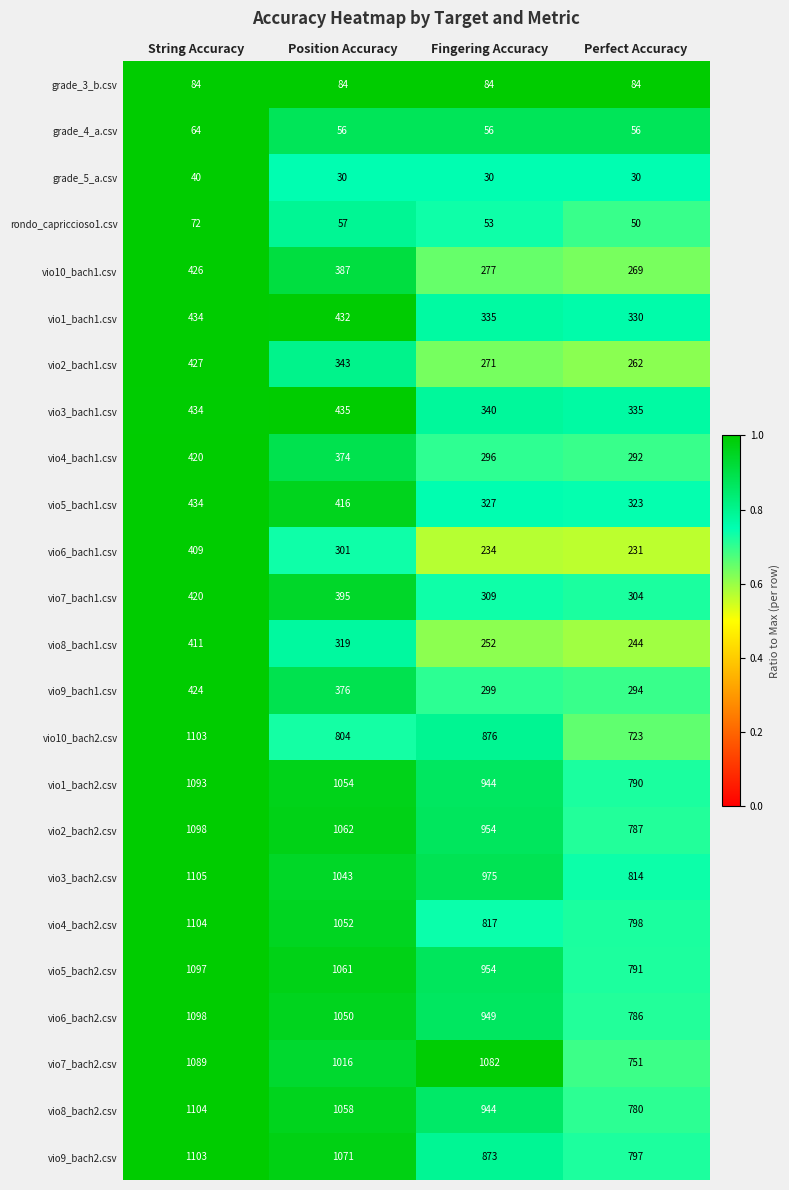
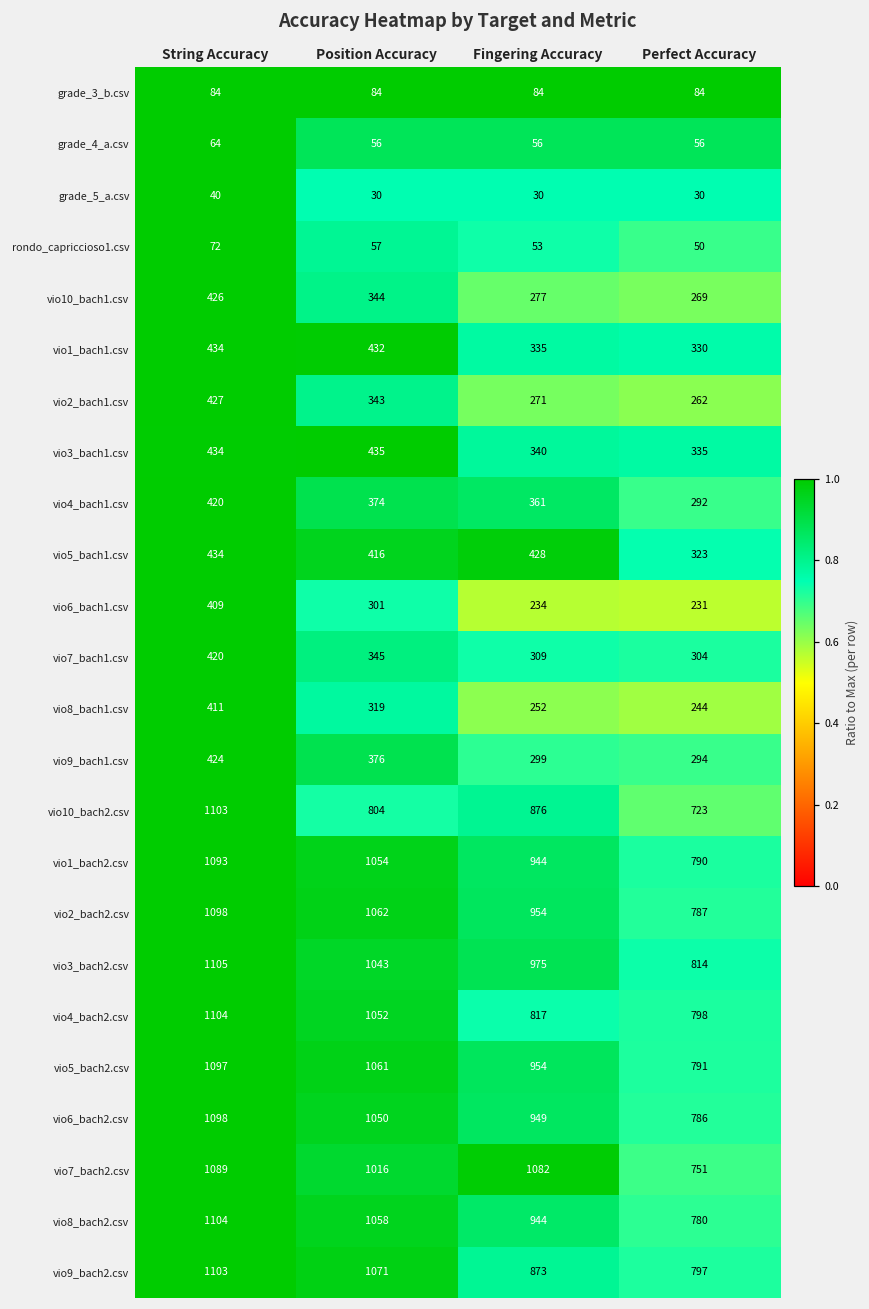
  {
    "grade_3_b.csv": {
      "String Accuracy": 84,
      "Position Accuracy": 84,
      "Fingering Accuracy": 84,
      "Perfect Accuracy": 84
    },
    "grade_4_a.csv": {
      "String Accuracy": 64,
      "Position Accuracy": 56,
      "Fingering Accuracy": 56,
      "Perfect Accuracy": 56
    },
    "grade_5_a.csv": {
      "String Accuracy": 40,
      "Position Accuracy": 30,
      "Fingering Accuracy": 30,
      "Perfect Accuracy": 30
    },
    "rondo_capriccioso1.csv": {
      "String Accuracy": 72,
      "Position Accuracy": 57,
      "Fingering Accuracy": 53,
      "Perfect Accuracy": 50
    },
    "vio10_bach1.csv": {
      "String Accuracy": 426,
-     "Position Accuracy": 387,
+     "Position Accuracy": 344,
      "Fingering Accuracy": 277,
      "Perfect Accuracy": 269
    },
    "vio1_bach1.csv": {
      "String Accuracy": 434,
      "Position Accuracy": 432,
      "Fingering Accuracy": 335,
      "Perfect Accuracy": 330
    },
    "vio2_bach1.csv": {
      "String Accuracy": 427,
      "Position Accuracy": 343,
      "Fingering Accuracy": 271,
      "Perfect Accuracy": 262
    },
    "vio3_bach1.csv": {
      "String Accuracy": 434,
      "Position Accuracy": 435,
      "Fingering Accuracy": 340,
      "Perfect Accuracy": 335
    },
    "vio4_bach1.csv": {
      "String Accuracy": 420,
      "Position Accuracy": 374,
-     "Fingering Accuracy": 296,
+     "Fingering Accuracy": 361,
      "Perfect Accuracy": 292
    },
    "vio5_bach1.csv": {
      "String Accuracy": 434,
      "Position Accuracy": 416,
-     "Fingering Accuracy": 327,
+     "Fingering Accuracy": 428,
      "Perfect Accuracy": 323
    },
    "vio6_bach1.csv": {
      "String Accuracy": 409,
      "Position Accuracy": 301,
      "Fingering Accuracy": 234,
      "Perfect Accuracy": 231
    },
    "vio7_bach1.csv": {
      "String Accuracy": 420,
-     "Position Accuracy": 395,
+     "Position Accuracy": 345,
      "Fingering Accuracy": 309,
      "Perfect Accuracy": 304
    },
    "vio8_bach1.csv": {
      "String Accuracy": 411,
      "Position Accuracy": 319,
      "Fingering Accuracy": 252,
      "Perfect Accuracy": 244
    },
    "vio9_bach1.csv": {
      "String Accuracy": 424,
      "Position Accuracy": 376,
      "Fingering Accuracy": 299,
      "Perfect Accuracy": 294
    },
    "vio10_bach2.csv": {
      "String Accuracy": 1103,
      "Position Accuracy": 804,
      "Fingering Accuracy": 876,
      "Perfect Accuracy": 723
    },
    "vio1_bach2.csv": {
      "String Accuracy": 1093,
      "Position Accuracy": 1054,
      "Fingering Accuracy": 944,
      "Perfect Accuracy": 790
    },
    "vio2_bach2.csv": {
      "String Accuracy": 1098,
      "Position Accuracy": 1062,
      "Fingering Accuracy": 954,
      "Perfect Accuracy": 787
    },
    "vio3_bach2.csv": {
      "String Accuracy": 1105,
      "Position Accuracy": 1043,
      "Fingering Accuracy": 975,
      "Perfect Accuracy": 814
    },
    "vio4_bach2.csv": {
      "String Accuracy": 1104,
      "Position Accuracy": 1052,
      "Fingering Accuracy": 817,
      "Perfect Accuracy": 798
    },
    "vio5_bach2.csv": {
      "String Accuracy": 1097,
      "Position Accuracy": 1061,
      "Fingering Accuracy": 954,
      "Perfect Accuracy": 791
    },
    "vio6_bach2.csv": {
      "String Accuracy": 1098,
      "Position Accuracy": 1050,
      "Fingering Accuracy": 949,
      "Perfect Accuracy": 786
    },
    "vio7_bach2.csv": {
      "String Accuracy": 1089,
      "Position Accuracy": 1016,
      "Fingering Accuracy": 1082,
      "Perfect Accuracy": 751
    },
    "vio8_bach2.csv": {
      "String Accuracy": 1104,
      "Position Accuracy": 1058,
      "Fingering Accuracy": 944,
      "Perfect Accuracy": 780
    },
    "vio9_bach2.csv": {
      "String Accuracy": 1103,
      "Position Accuracy": 1071,
      "Fingering Accuracy": 873,
      "Perfect Accuracy": 797
    }
  }
